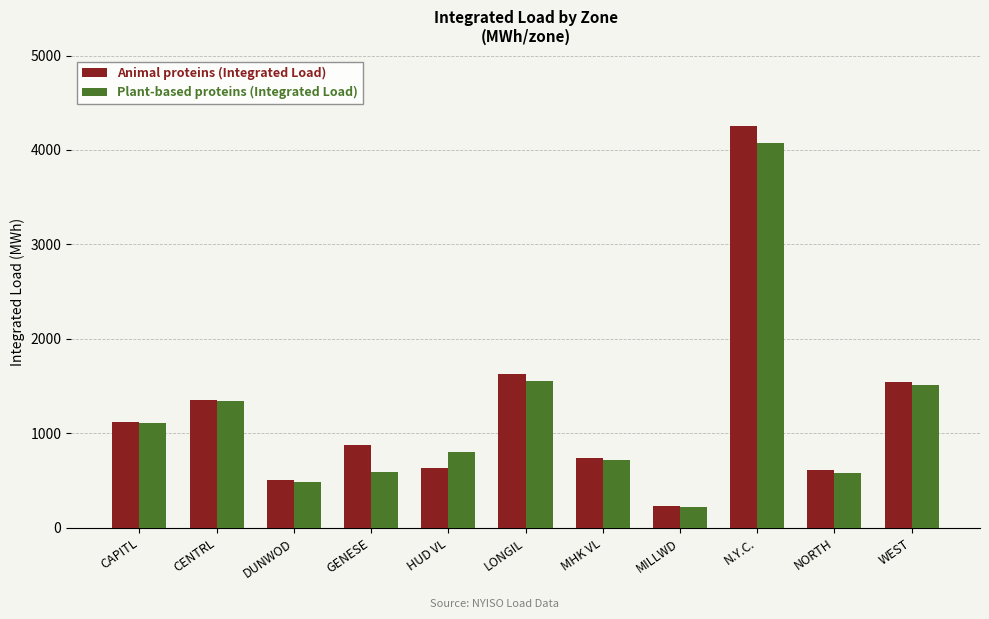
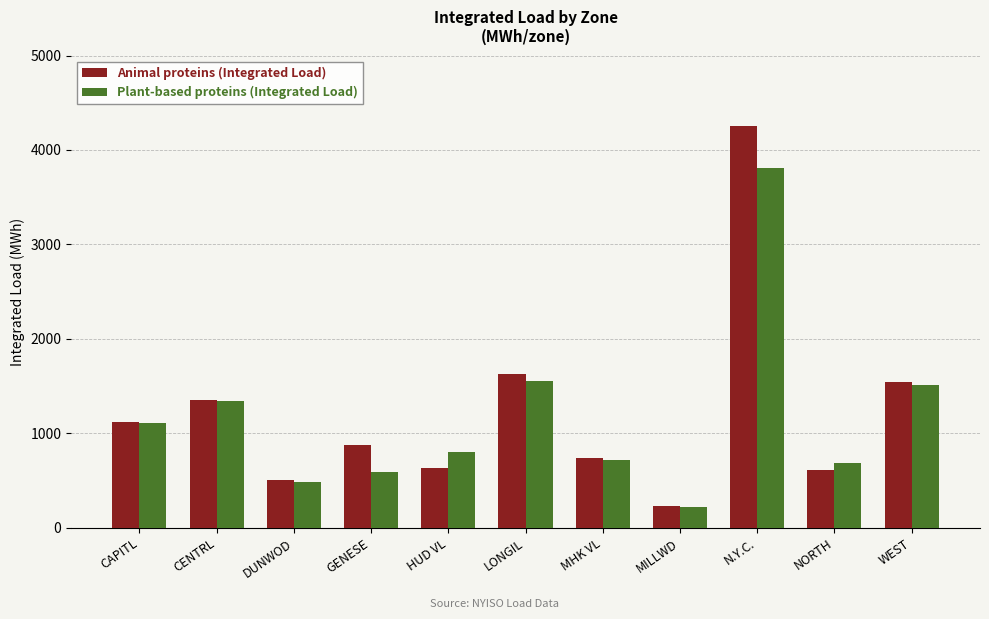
  {
    "Animal proteins (Integrated Load)": {
      "CAPITL": 1100,
      "CENTRL": 1400,
      "DUNWOD": 500,
      "GENESE": 900,
      "HUD VL": 600,
      "LONGIL": 1600,
      "MHK VL": 700,
      "MILLWD": 200,
      "N.Y.C.": 4300,
      "NORTH": 600,
      "WEST": 1500
    },
    "Plant-based proteins (Integrated Load)": {
      "CAPITL": 1100,
      "CENTRL": 1300,
      "DUNWOD": 500,
      "GENESE": 600,
      "HUD VL": 800,
      "LONGIL": 1500,
      "MHK VL": 700,
      "MILLWD": 200,
-     "N.Y.C.": 4100,
-     "NORTH": 600,
+     "N.Y.C.": 3800,
+     "NORTH": 700,
      "WEST": 1500
    }
  }
